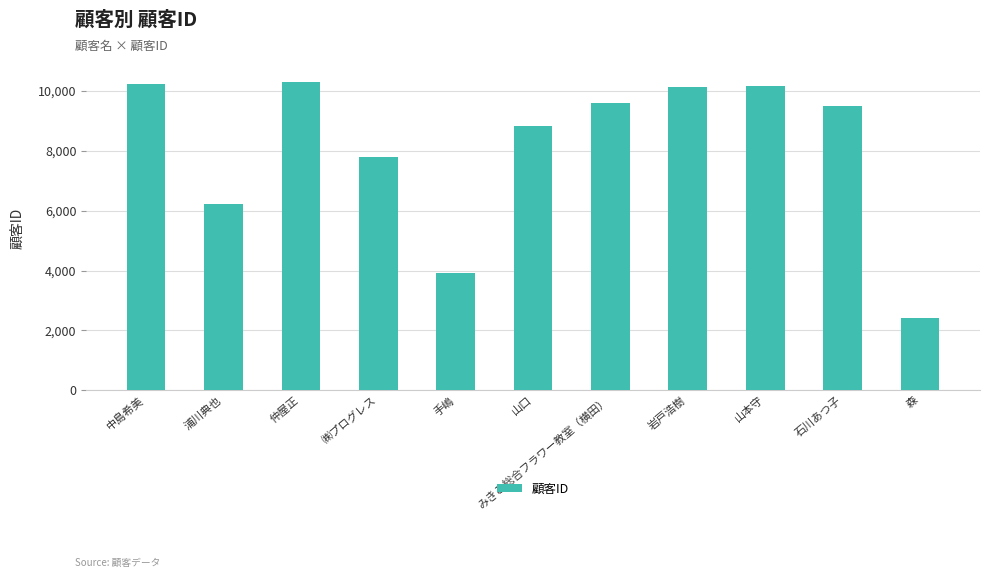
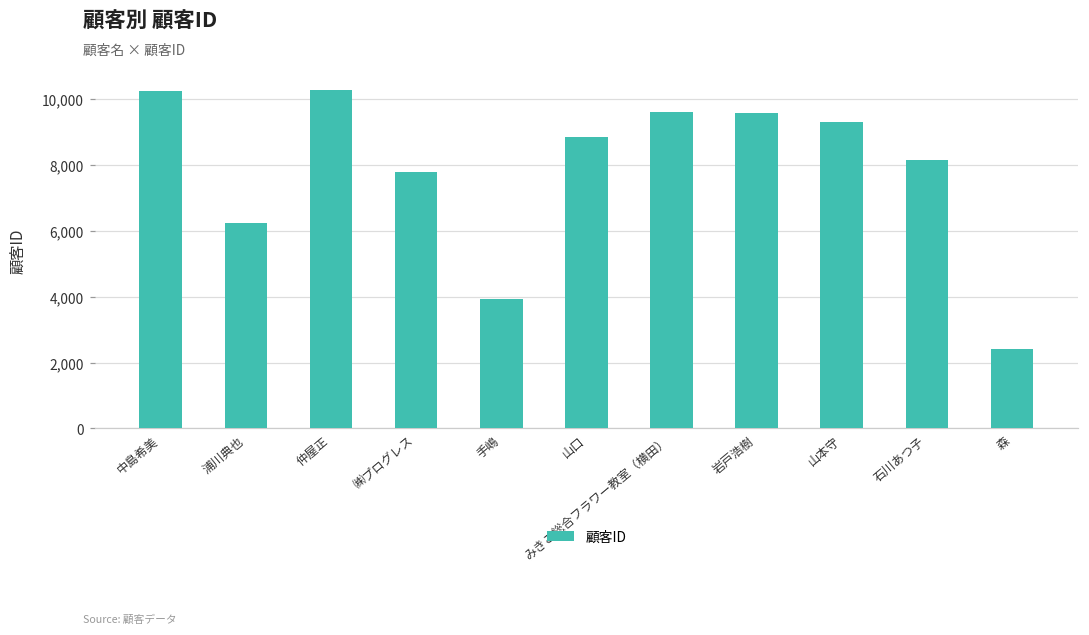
  {
    "中島希美": "10,200",
    "浦川典也": "6,200",
    "仲屋正": "10,300",
    "㈱プログレス": "7,800",
    "手嶋": "3,900",
    "山口": "8,800",
    "みきこ総合フラワー教室（横田）": "9,600",
-   "岩戸浩樹": "10,100",
-   "山本守": "10,200",
-   "石川あつ子": "9,500",
+   "岩戸浩樹": "9,600",
+   "山本守": "9,300",
+   "石川あつ子": "8,200",
    "森": "2,400"
  }
